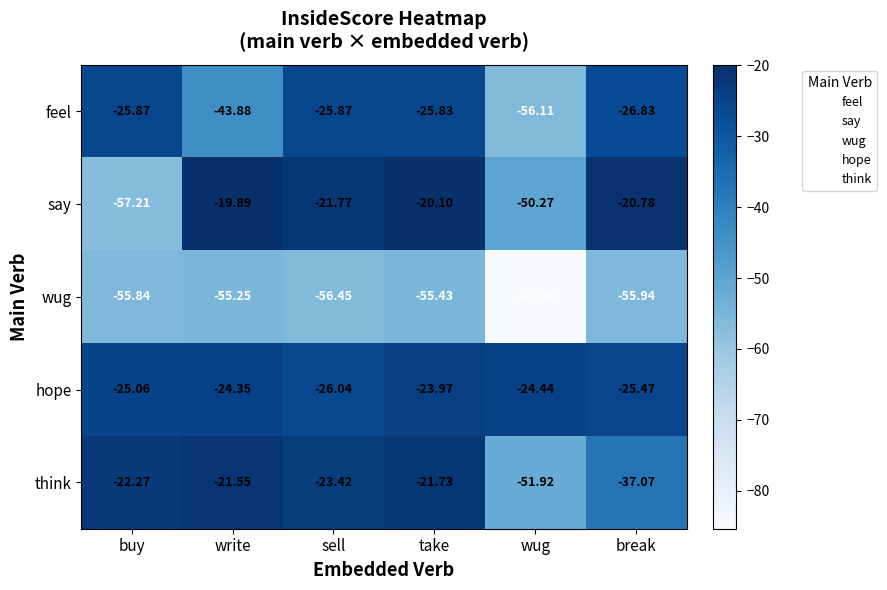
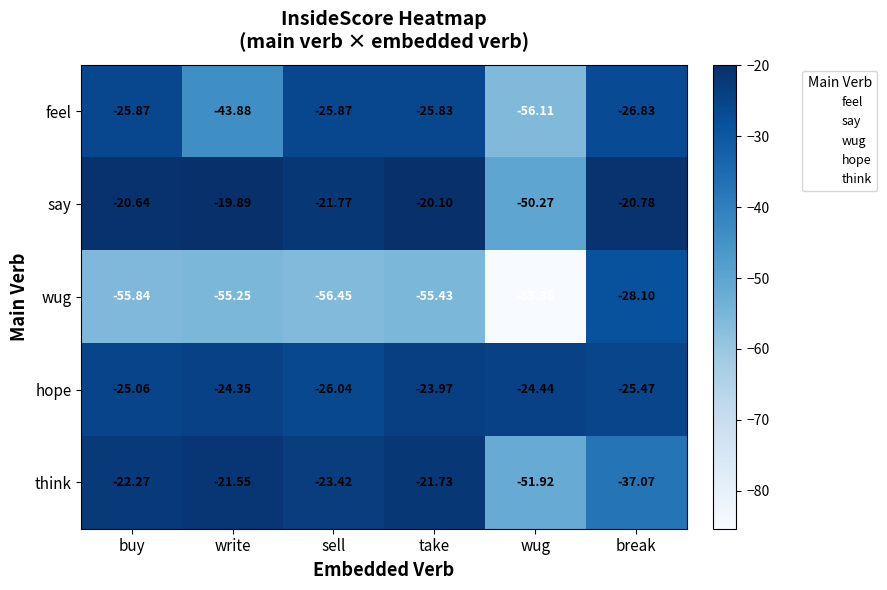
  {
    "feel": {
      "buy": -25.87,
      "write": -43.88,
      "sell": -25.87,
      "take": -25.83,
      "wug": -56.11,
      "break": -26.83
    },
    "say": {
-     "buy": -57.21,
+     "buy": -20.64,
      "write": -19.89,
      "sell": -21.77,
      "take": -20.10,
      "wug": -50.27,
      "break": -20.78
    },
    "wug": {
      "buy": -55.84,
      "write": -55.25,
      "sell": -56.45,
      "take": -55.43,
-     "break": -55.94
+     "break": -28.10
    },
    "hope": {
      "buy": -25.06,
      "write": -24.35,
      "sell": -26.04,
      "take": -23.97,
      "wug": -24.44,
      "break": -25.47
    },
    "think": {
      "buy": -22.27,
      "write": -21.55,
      "sell": -23.42,
      "take": -21.73,
      "wug": -51.92,
      "break": -37.07
    }
  }
